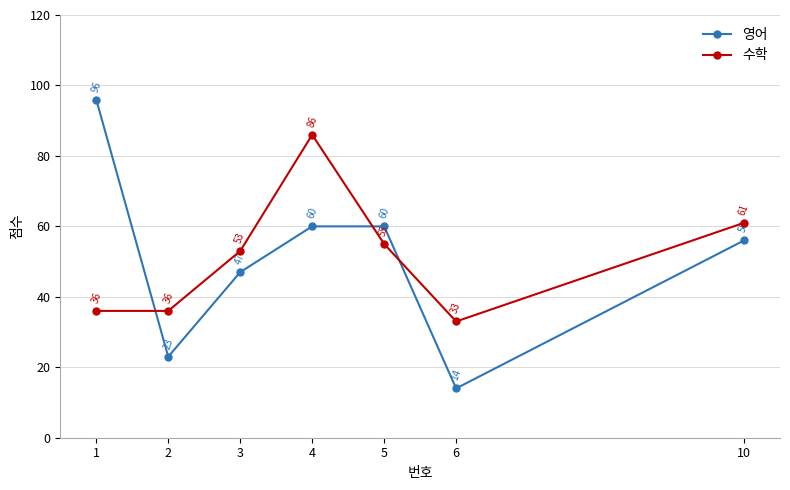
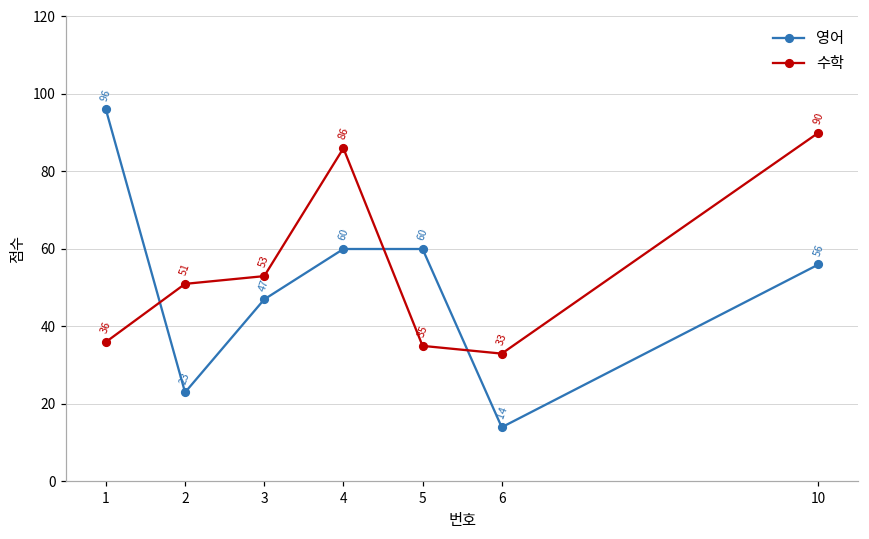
  {
    "영어": {
      "1": 96,
      "2": 23,
      "4": 60,
      "5": 60,
      "6": 14
    },
    "수학": {
      "1": 36,
-     "2": 36,
+     "2": 51,
      "3": 53,
      "4": 86,
-     "5": 55,
+     "5": 35,
      "6": 33,
-     "10": 61
+     "10": 90
    }
  }
